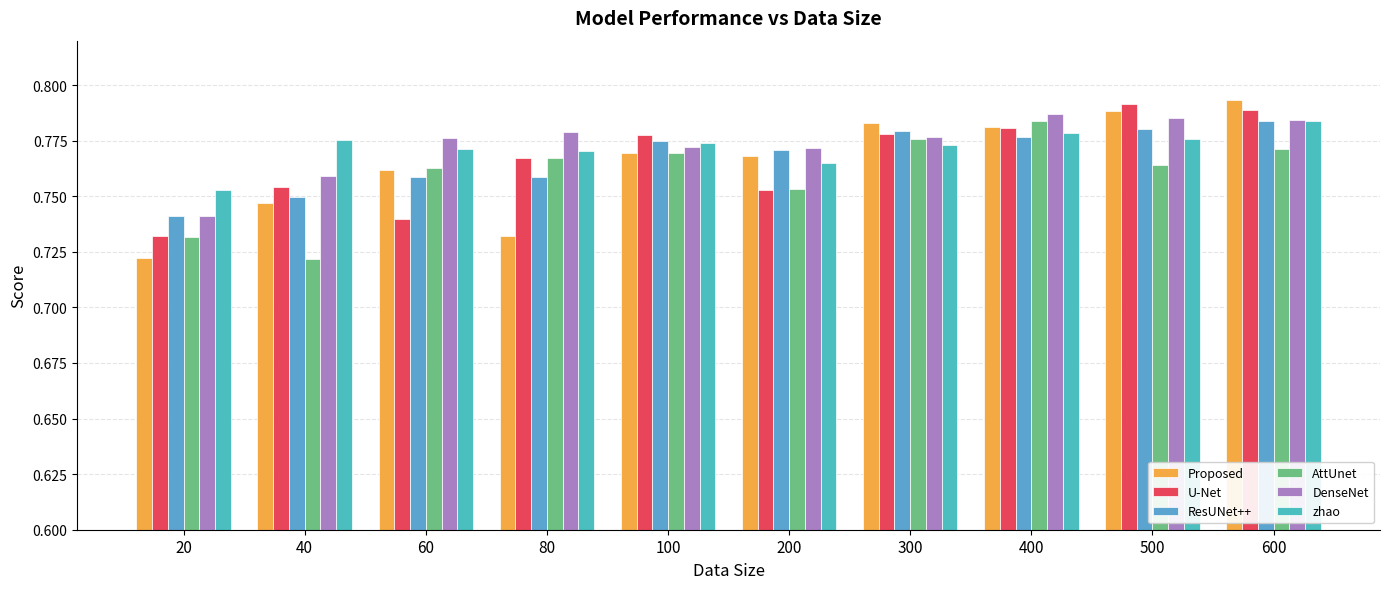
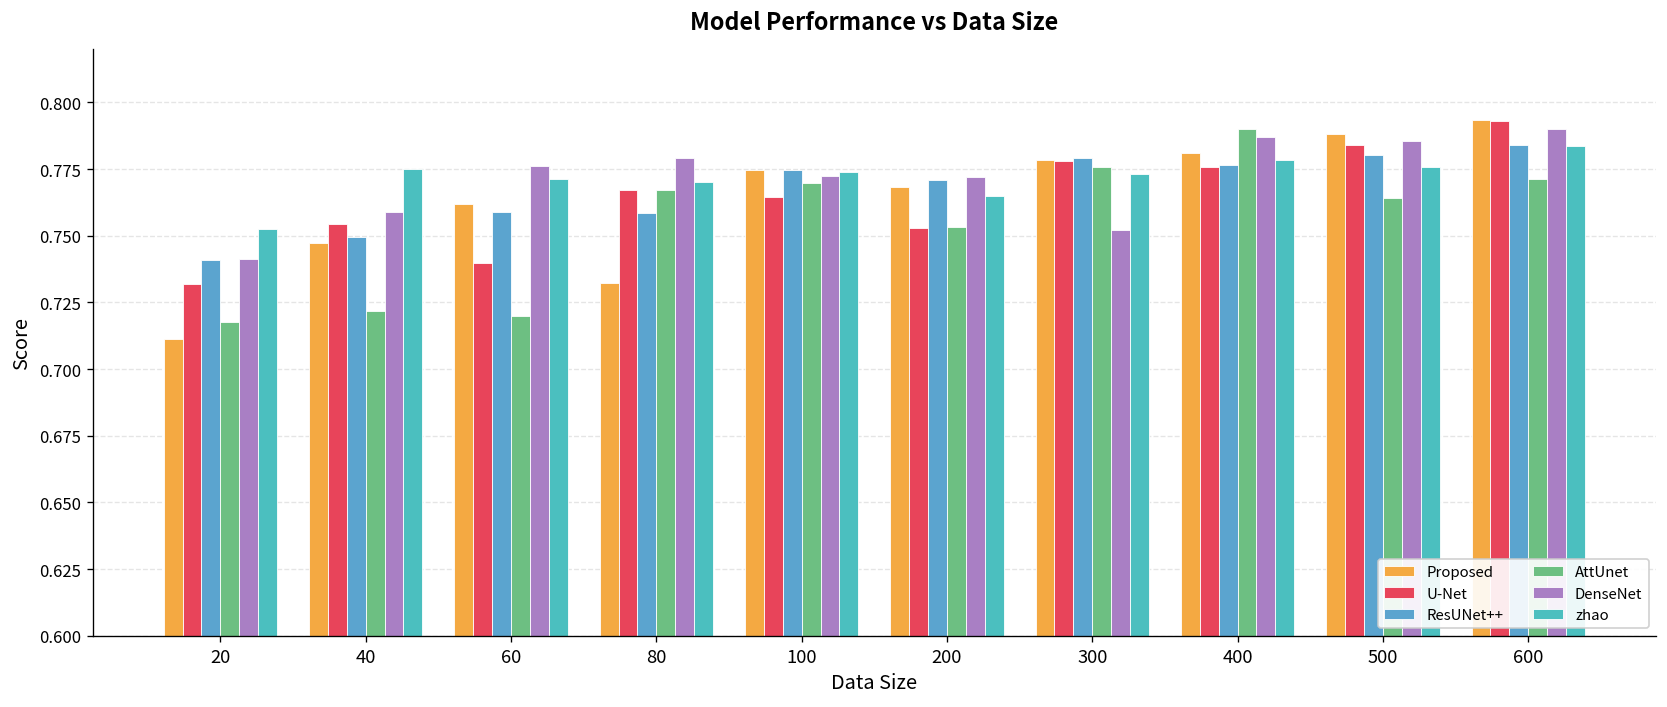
  {
    "Proposed": {
-     "20": 0.722,
+     "20": 0.711,
      "40": 0.747,
      "60": 0.762,
      "80": 0.732,
-     "100": 0.770,
+     "100": 0.775,
      "200": 0.768,
-     "300": 0.783,
+     "300": 0.778,
      "400": 0.781,
      "500": 0.788,
      "600": 0.793
    },
    "U-Net": {
      "20": 0.732,
      "40": 0.754,
      "60": 0.740,
      "80": 0.767,
-     "100": 0.778,
+     "100": 0.765,
      "200": 0.753,
      "300": 0.778,
-     "400": 0.781,
-     "500": 0.791,
-     "600": 0.789
+     "400": 0.776,
+     "500": 0.784,
+     "600": 0.793
    },
    "AttUnet": {
-     "20": 0.732,
+     "20": 0.718,
      "40": 0.722,
-     "60": 0.763,
+     "60": 0.720,
      "80": 0.767,
      "100": 0.770,
      "200": 0.753,
      "300": 0.776,
-     "400": 0.784,
+     "400": 0.790,
      "500": 0.764,
      "600": 0.771
    },
    "DenseNet": {
      "20": 0.741,
      "40": 0.759,
      "60": 0.776,
      "80": 0.779,
      "100": 0.772,
      "200": 0.772,
-     "300": 0.776,
+     "300": 0.752,
      "400": 0.787,
      "500": 0.785,
-     "600": 0.784
+     "600": 0.790
    }
  }
